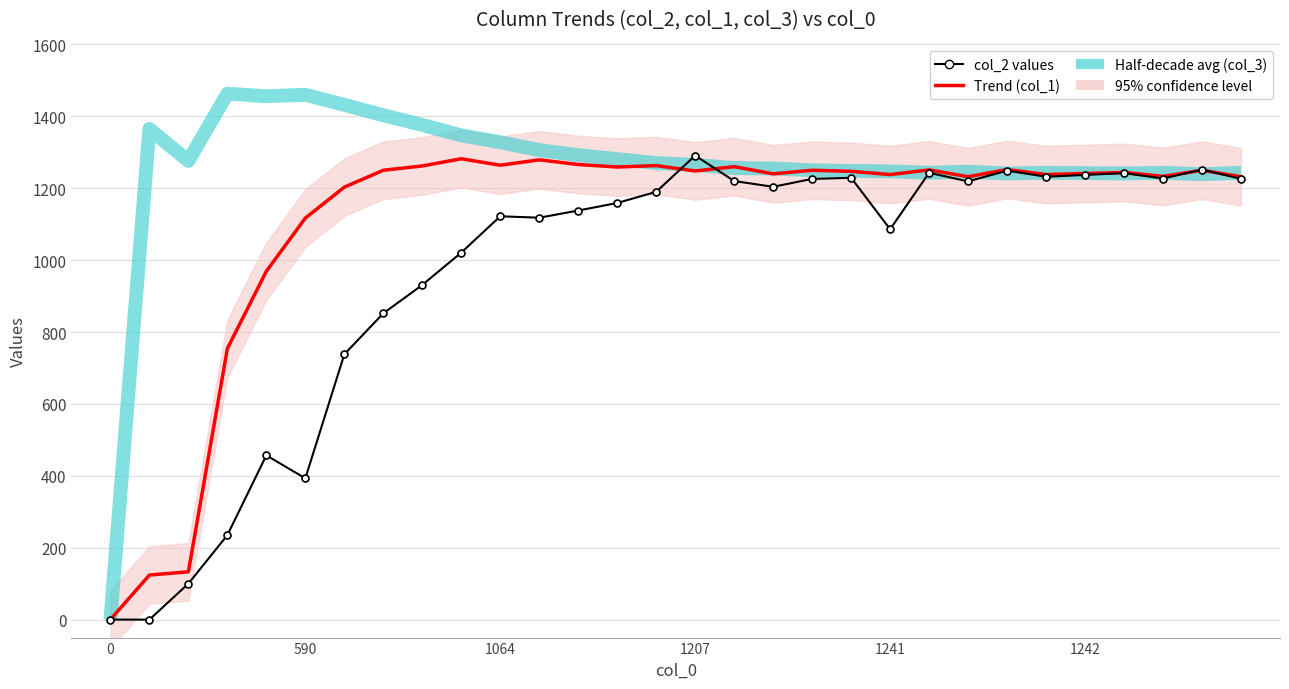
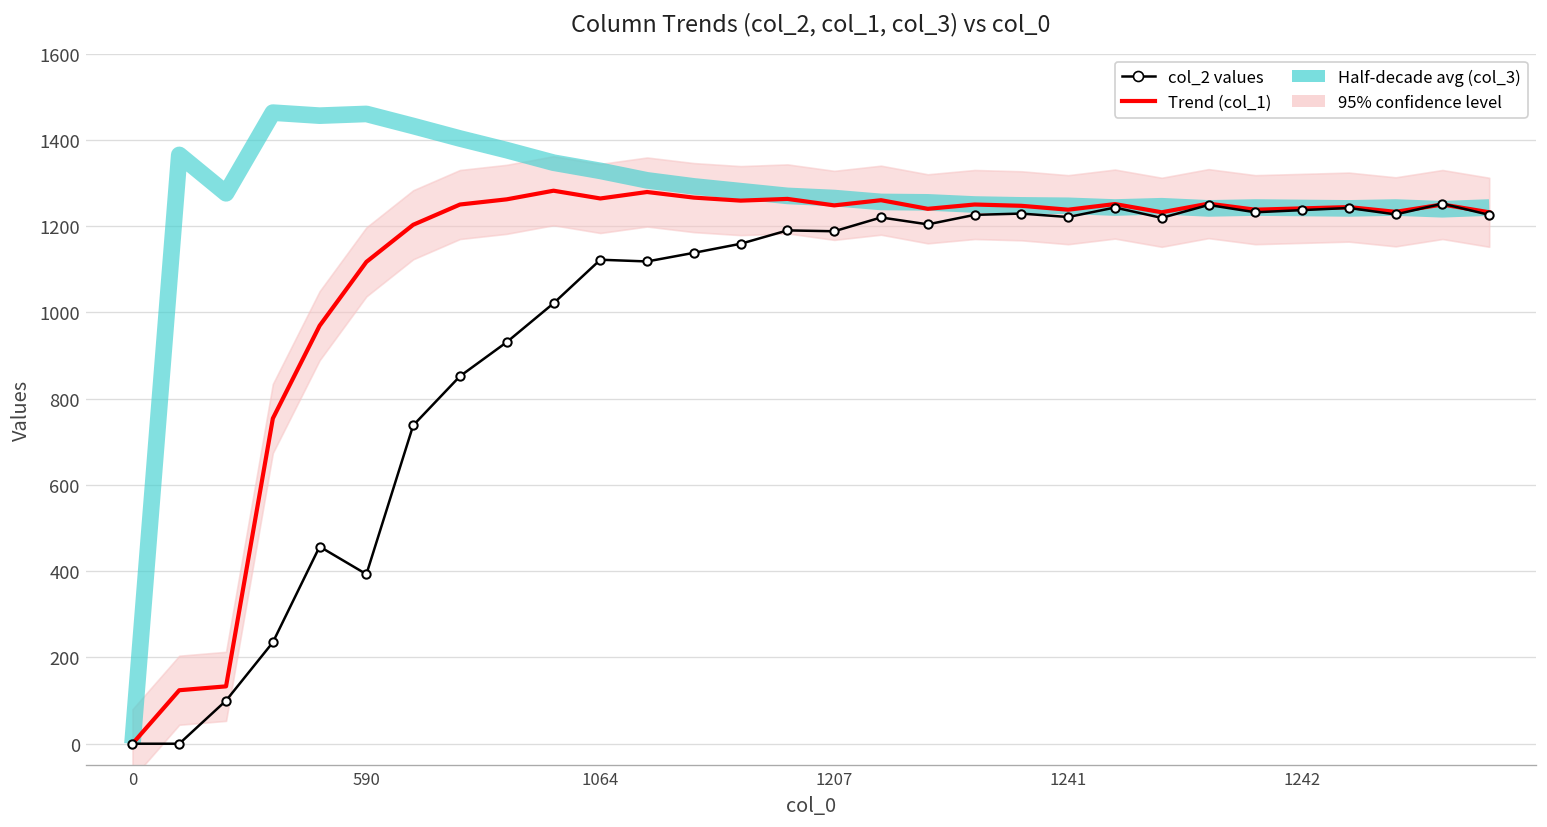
  {
    "col_2 values": {
      "590": 390,
      "1064": 1120,
-     "1207": 1290,
-     "1241": 1090
+     "1207": 1190,
+     "1241": 1220
    }
  }
